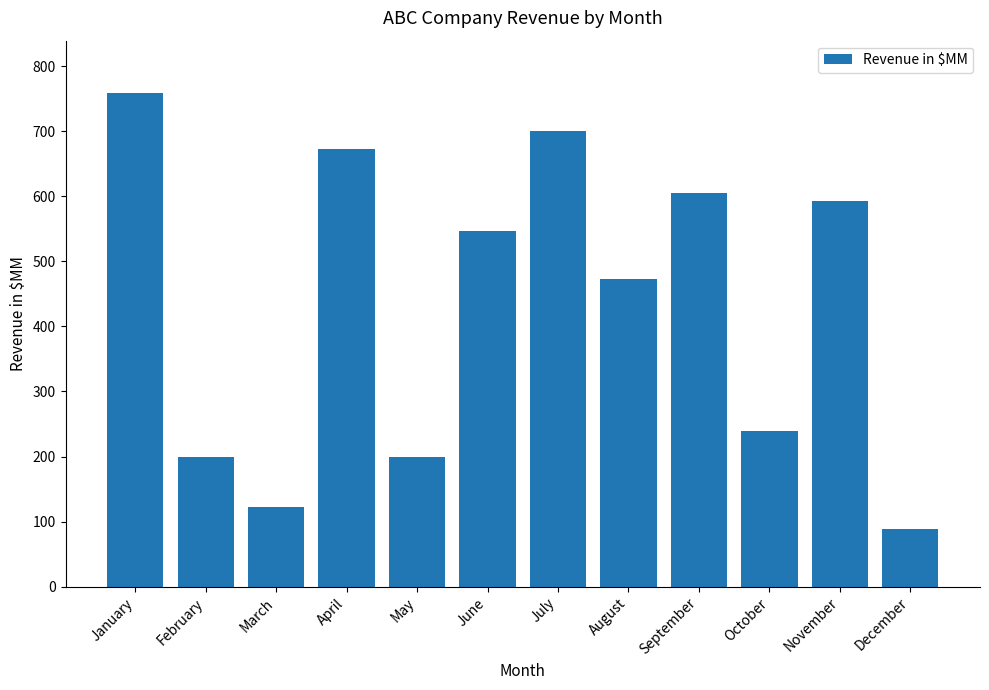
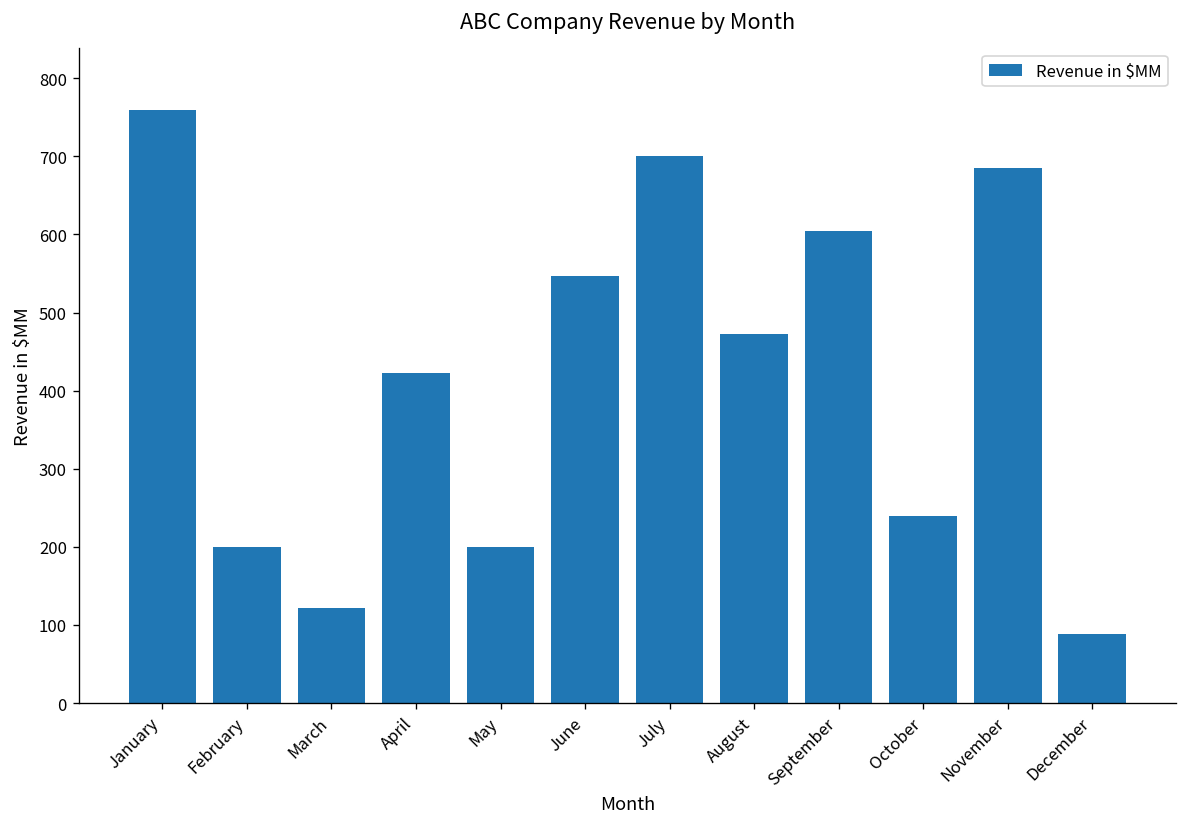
  {
    "January": 760,
    "February": 200,
    "March": 120,
-   "April": 670,
+   "April": 420,
    "May": 200,
    "June": 550,
    "July": 700,
    "August": 470,
    "September": 610,
    "October": 240,
-   "November": 590,
+   "November": 690,
    "December": 90
  }
